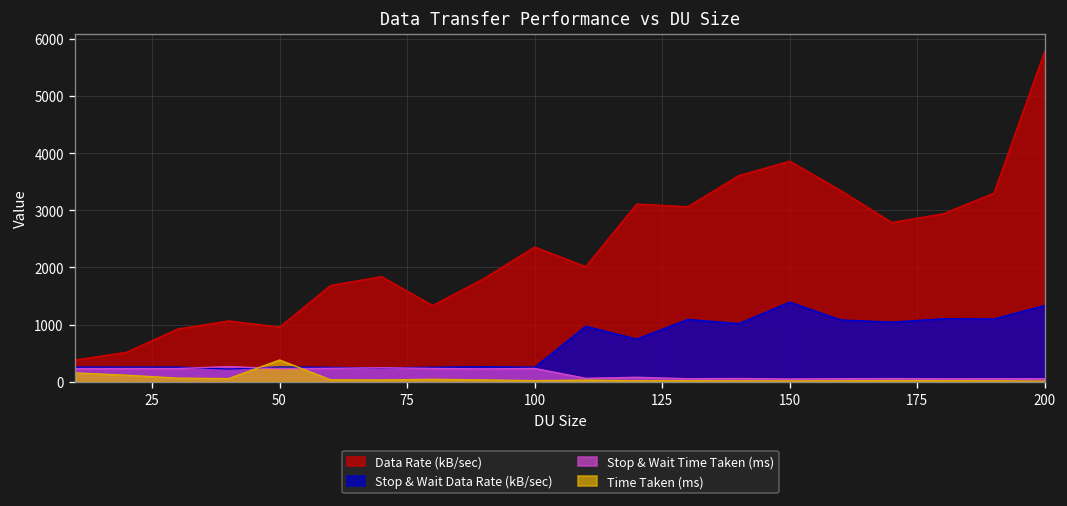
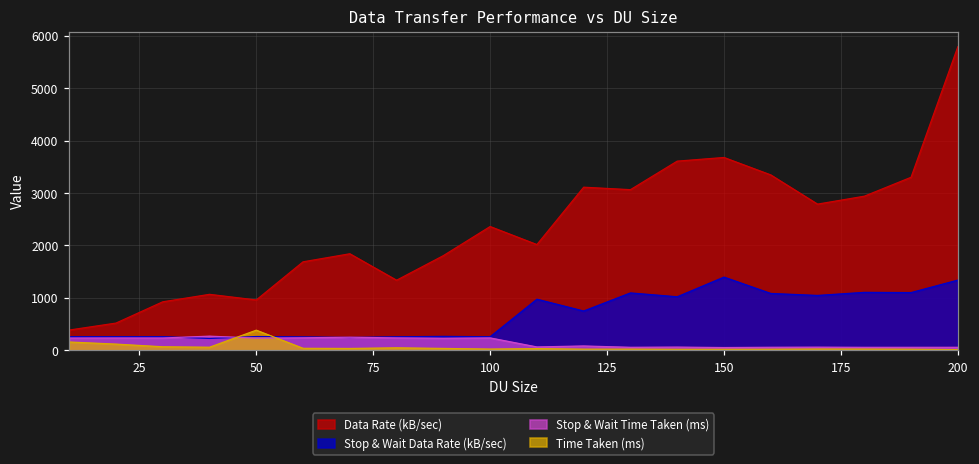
  {
    "Data Rate (kB/sec)": {
      "50": 1000,
      "100": 2400,
-     "150": 3900,
+     "150": 3700,
      "200": 5800
    },
    "Stop & Wait Data Rate (kB/sec)": {
      "150": 1400,
      "200": 1300
    },
    "Time Taken (ms)": {
      "50": 400,
      "100": 0
    }
  }
